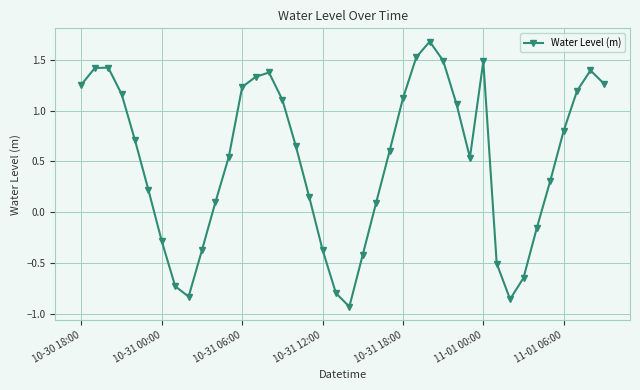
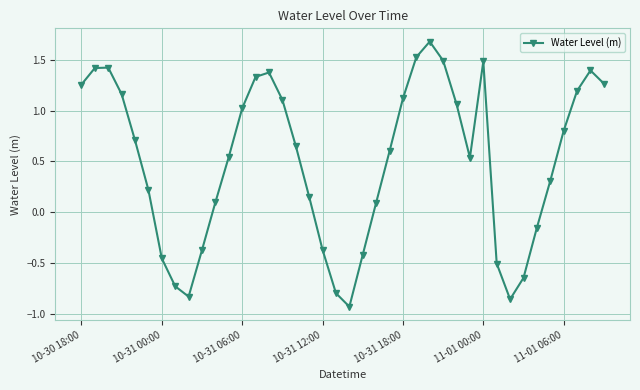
  {
    "10-30 18:00": 1.26,
-   "10-31 00:00": -0.29,
-   "10-31 06:00": 1.23,
+   "10-31 00:00": -0.45,
+   "10-31 06:00": 1.02,
    "10-31 12:00": -0.37,
    "10-31 18:00": 1.12,
    "11-01 00:00": 1.49,
    "11-01 06:00": 0.80
  }
